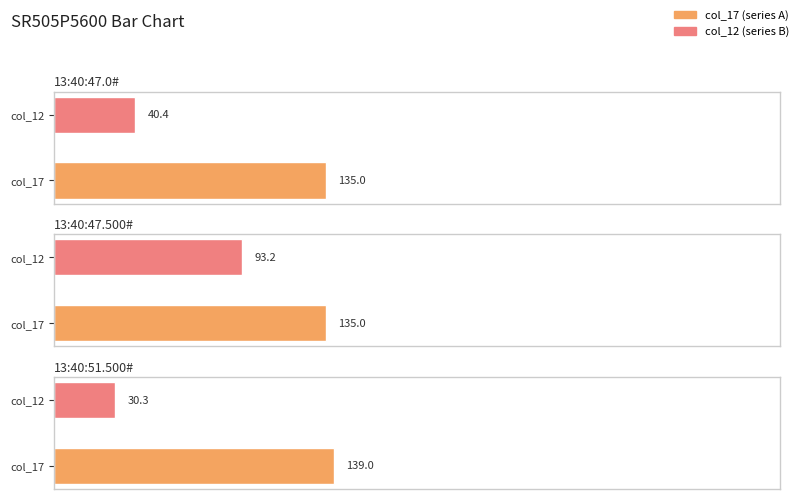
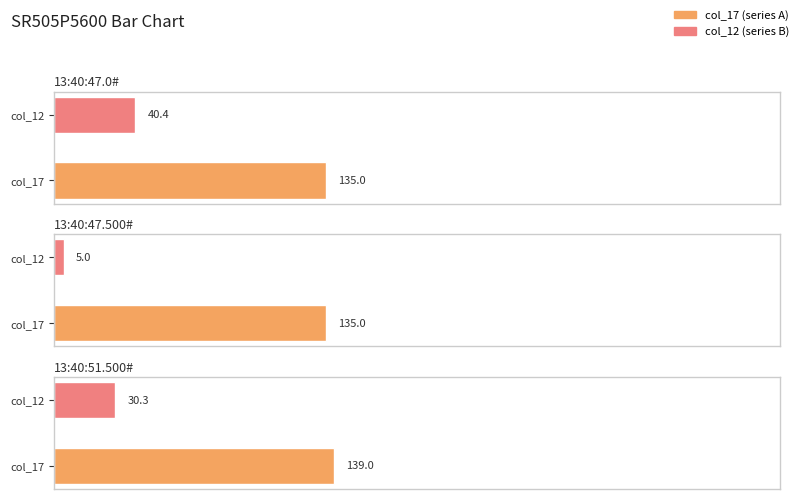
  {
    "13:40:47.0#": {
      "col_12": 40.4,
      "col_17": 135.0
    },
    "13:40:47.500#": {
-     "col_12": 93.2,
+     "col_12": 5.0,
      "col_17": 135.0
    },
    "13:40:51.500#": {
      "col_12": 30.3,
      "col_17": 139.0
    }
  }
